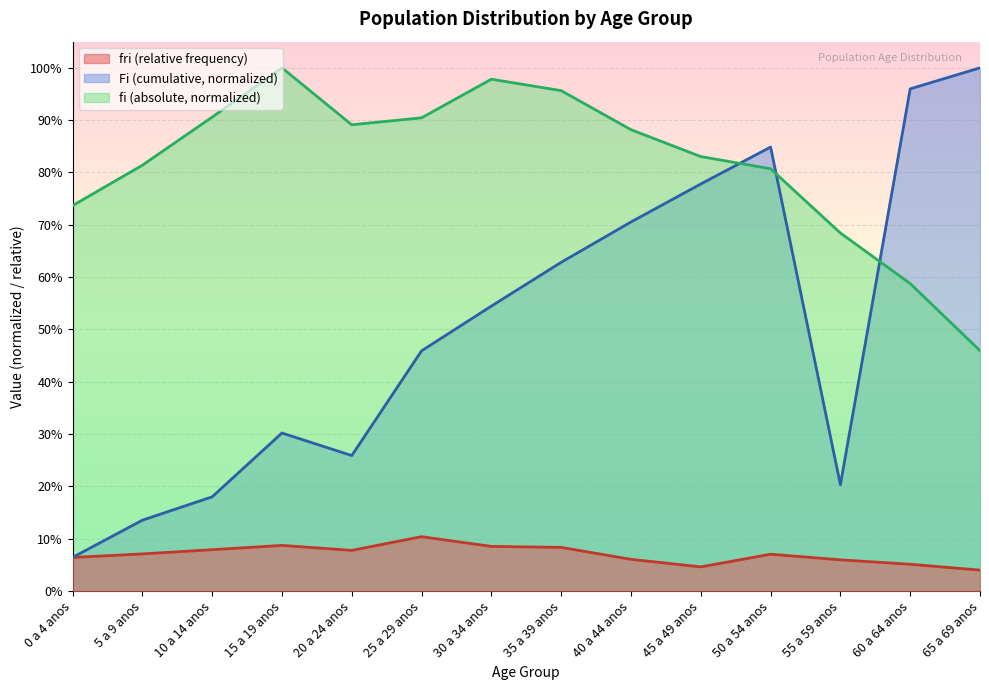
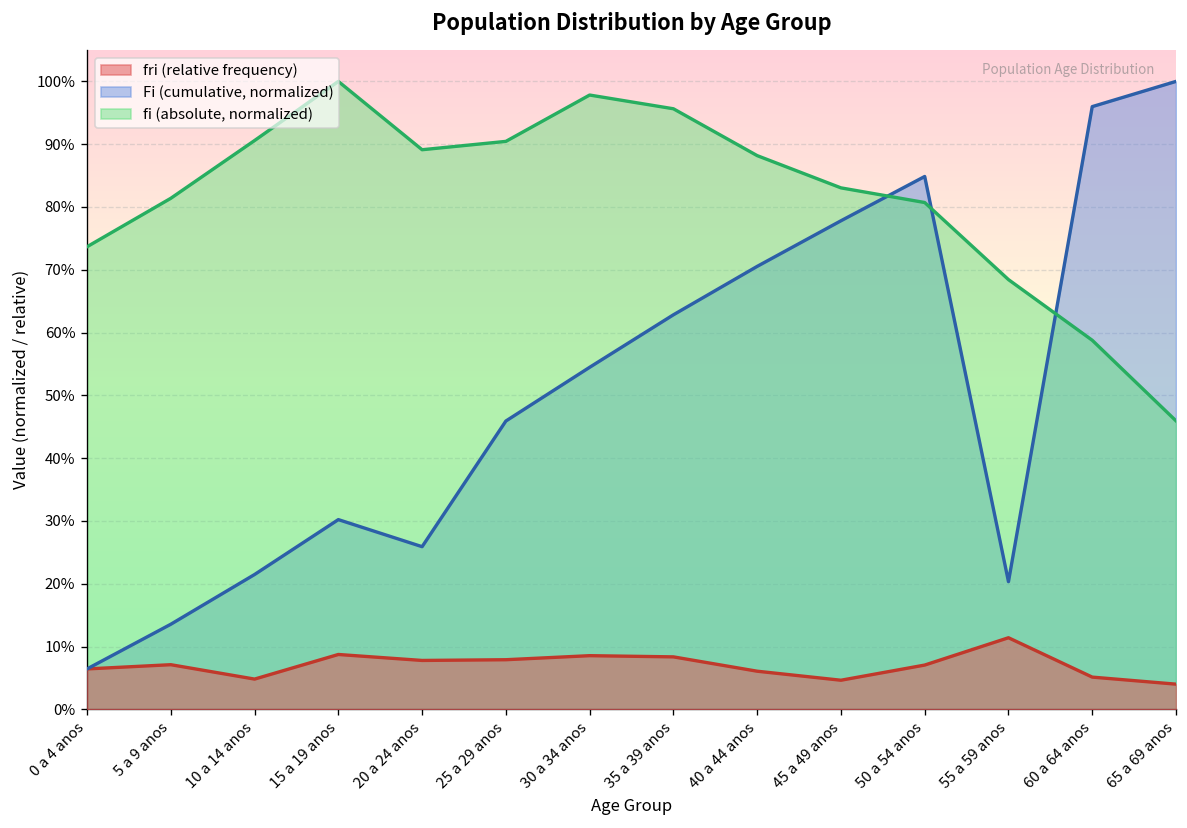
  {
    "fri (relative frequency)": {
      "5 a 9 anos": "7%",
-     "10 a 14 anos": "8%",
+     "10 a 14 anos": "5%",
      "15 a 19 anos": "9%",
      "20 a 24 anos": "8%",
-     "25 a 29 anos": "10%",
+     "25 a 29 anos": "8%",
      "30 a 34 anos": "9%",
      "35 a 39 anos": "8%",
      "40 a 44 anos": "6%",
      "45 a 49 anos": "5%",
      "50 a 54 anos": "7%",
-     "55 a 59 anos": "6%",
+     "55 a 59 anos": "11%",
      "60 a 64 anos": "5%",
      "65 a 69 anos": "4%"
    },
    "Fi (cumulative, normalized)": {
      "5 a 9 anos": "14%",
-     "10 a 14 anos": "18%",
+     "10 a 14 anos": "21%",
      "15 a 19 anos": "30%",
      "20 a 24 anos": "26%",
      "25 a 29 anos": "46%",
      "30 a 34 anos": "54%",
      "35 a 39 anos": "63%",
      "40 a 44 anos": "71%",
      "45 a 49 anos": "78%",
      "50 a 54 anos": "85%",
      "55 a 59 anos": "20%",
      "60 a 64 anos": "96%",
      "65 a 69 anos": "100%"
    },
    "fi (absolute, normalized)": {
      "0 a 4 anos": "74%",
      "5 a 9 anos": "81%",
      "10 a 14 anos": "91%",
      "20 a 24 anos": "89%",
      "25 a 29 anos": "90%",
      "30 a 34 anos": "98%",
      "35 a 39 anos": "96%",
      "40 a 44 anos": "88%",
      "45 a 49 anos": "83%",
      "50 a 54 anos": "81%",
      "55 a 59 anos": "68%",
      "60 a 64 anos": "59%",
      "65 a 69 anos": "46%"
    }
  }
